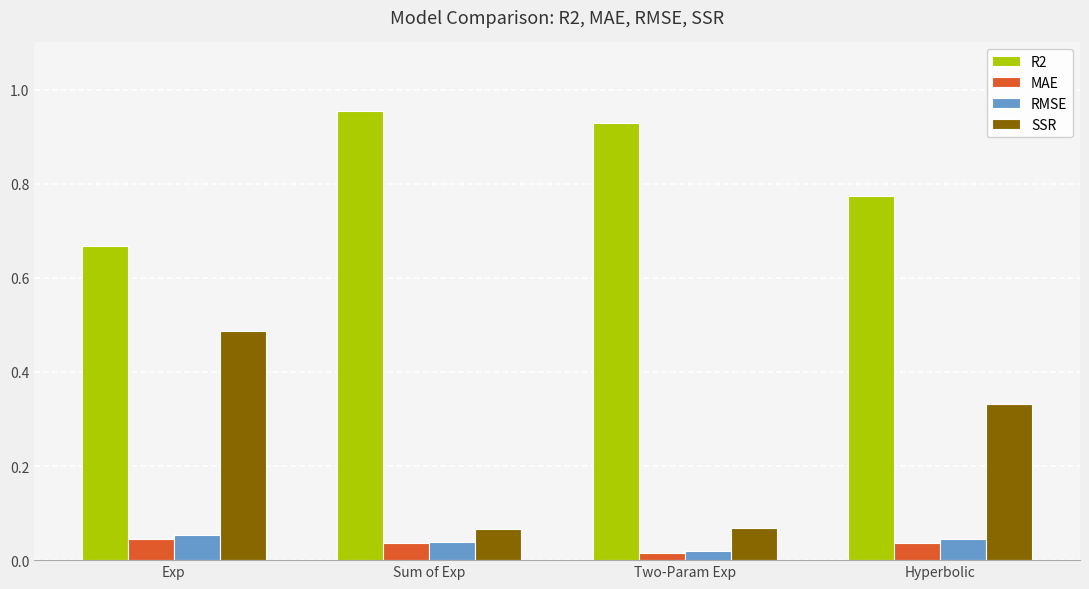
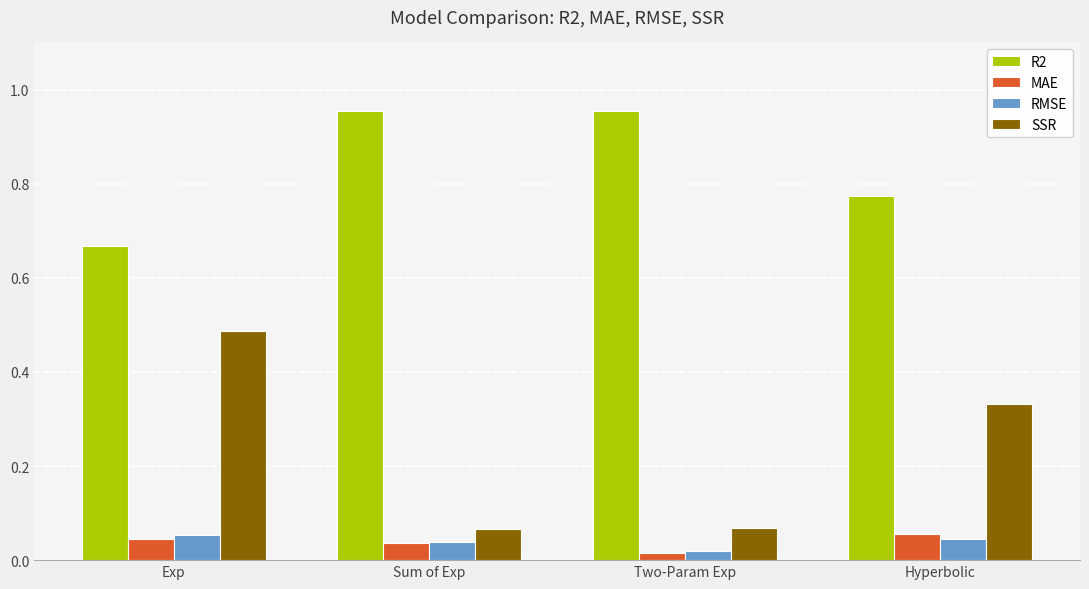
  {
    "R2": {
      "Exp": 0.67,
      "Sum of Exp": 0.96,
-     "Two-Param Exp": 0.93,
+     "Two-Param Exp": 0.95,
      "Hyperbolic": 0.77
    },
    "MAE": {
      "Exp": 0.04,
      "Sum of Exp": 0.04,
      "Two-Param Exp": 0.01,
-     "Hyperbolic": 0.04
+     "Hyperbolic": 0.05
    },
    "RMSE": {
      "Exp": 0.05,
      "Sum of Exp": 0.04,
      "Two-Param Exp": 0.02,
      "Hyperbolic": 0.04
    },
    "SSR": {
      "Exp": 0.49,
      "Sum of Exp": 0.07,
      "Two-Param Exp": 0.07,
      "Hyperbolic": 0.33
    }
  }
